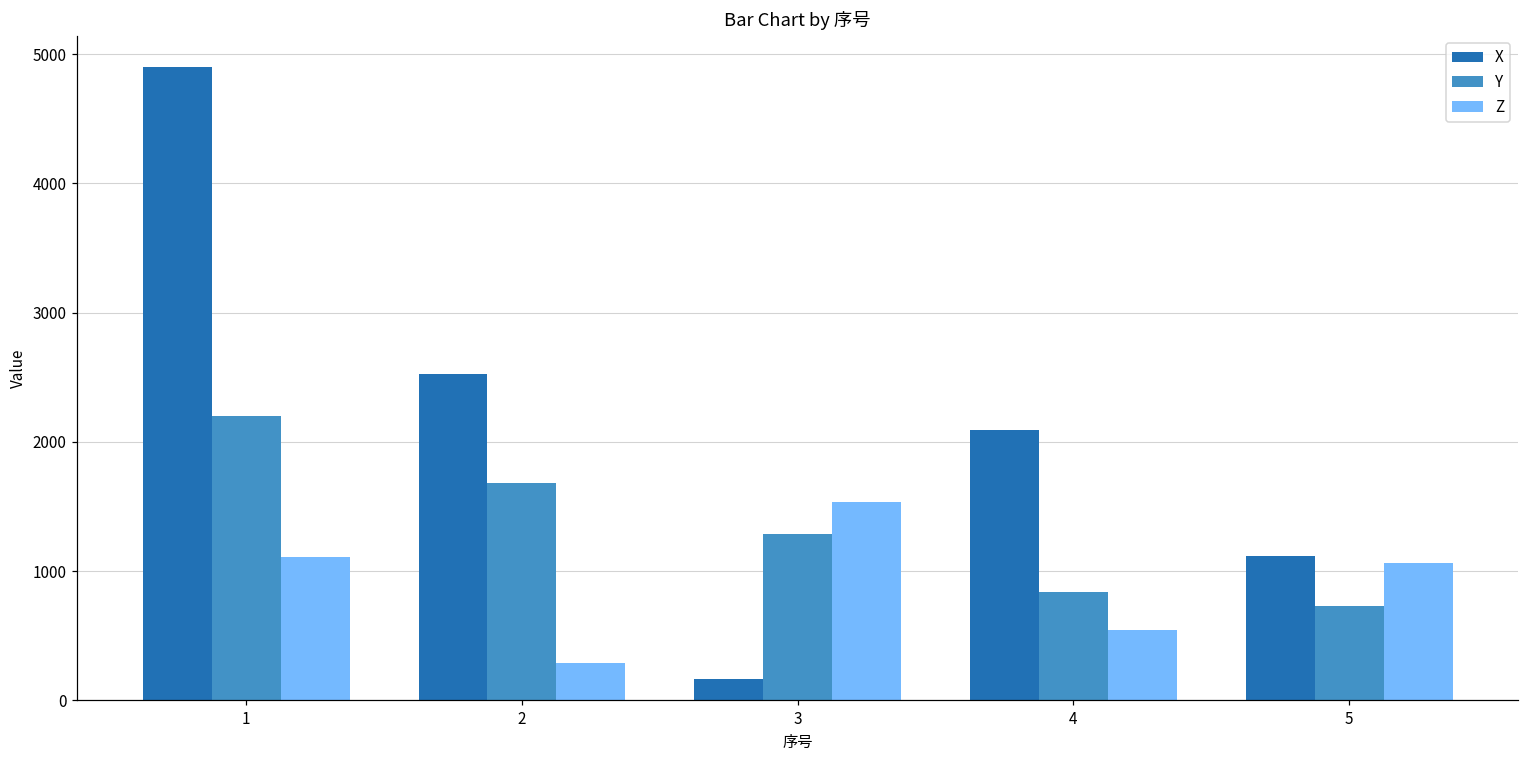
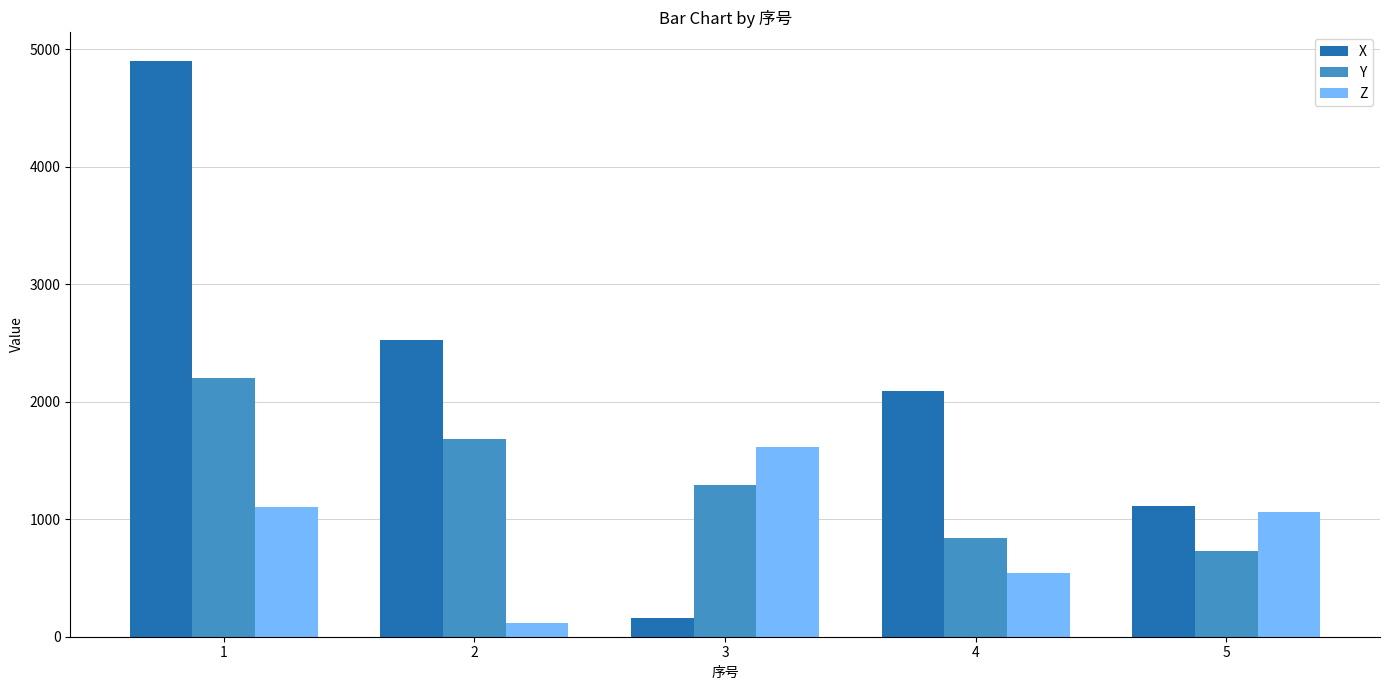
  {
    "Z": {
      "1": 1110,
-     "2": 290,
-     "3": 1540,
+     "2": 120,
+     "3": 1610,
      "4": 540,
      "5": 1070
    }
  }
